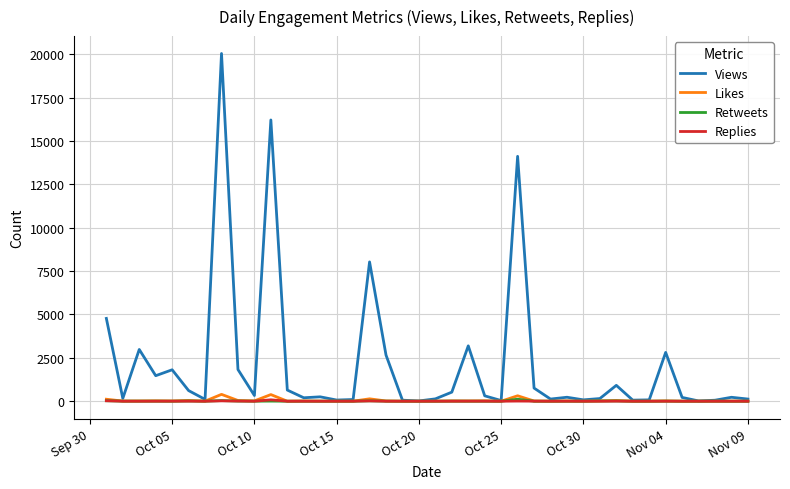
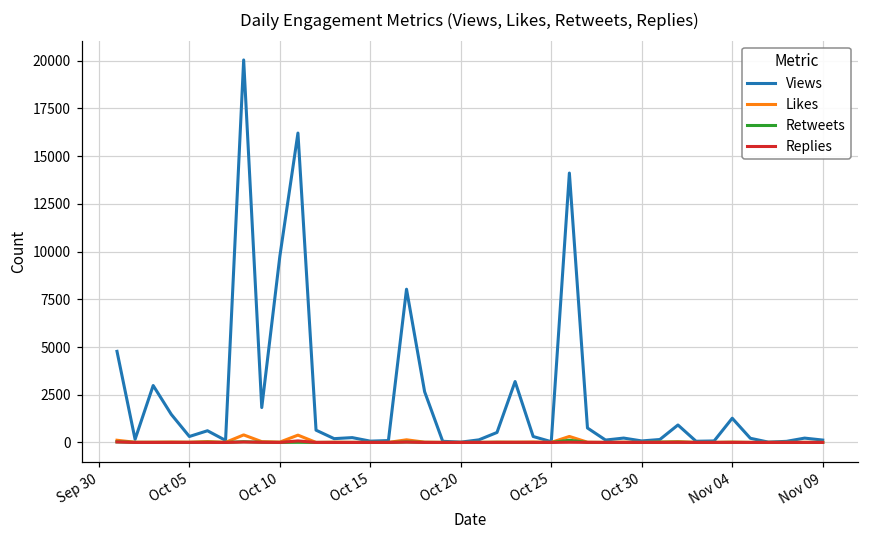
  {
    "Views": {
-     "Oct 05": 1800,
-     "Oct 10": 300,
-     "Nov 04": 2800
+     "Oct 05": 300,
+     "Oct 10": 9800,
+     "Nov 04": 1300
    }
  }
